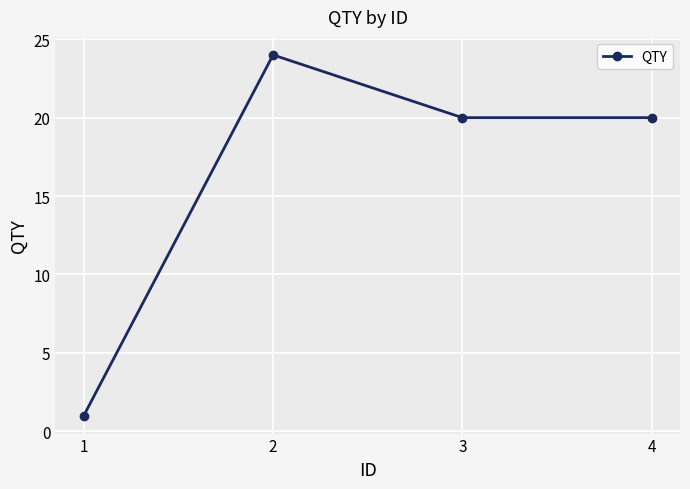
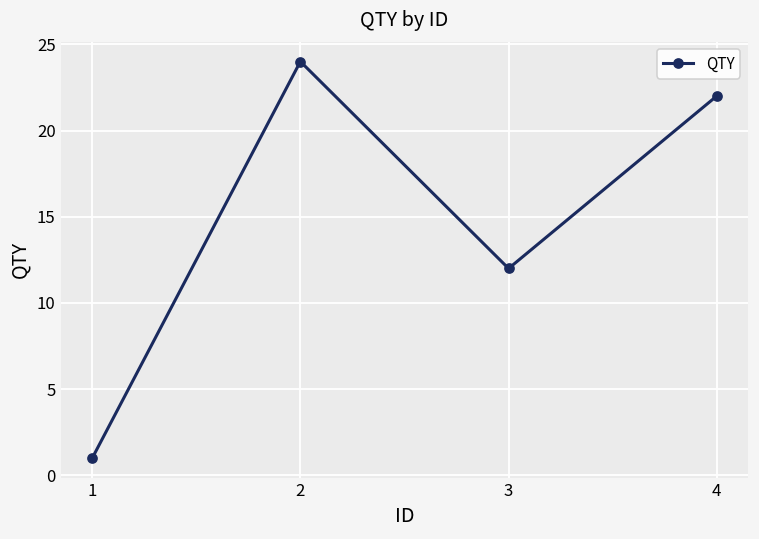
  {
    "1": 1,
    "2": 24,
-   "3": 20,
-   "4": 20
+   "3": 12,
+   "4": 22
  }
